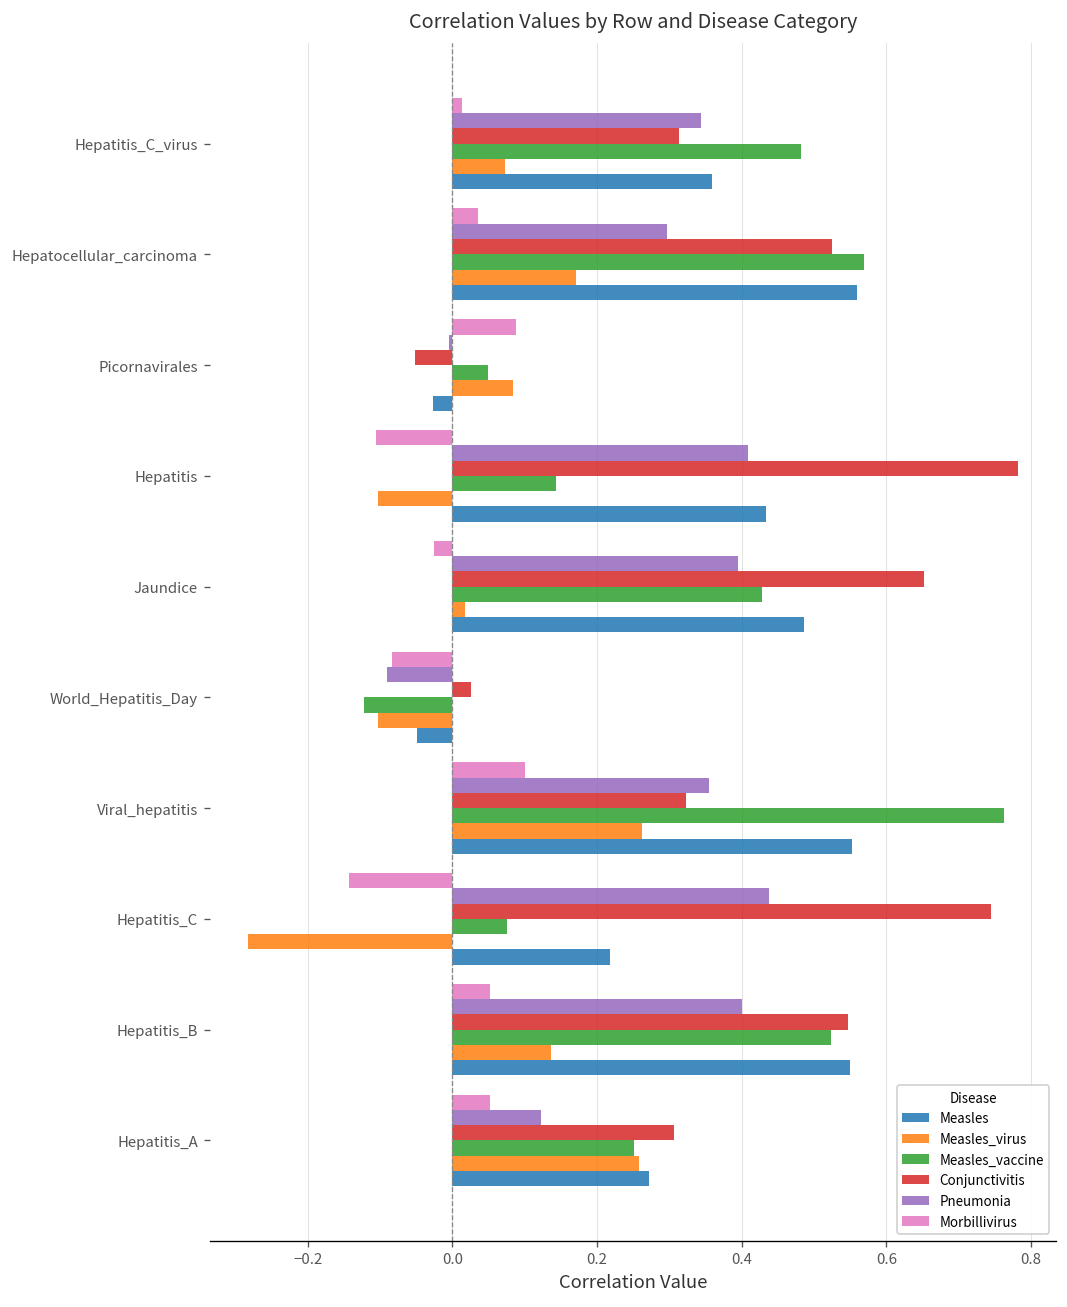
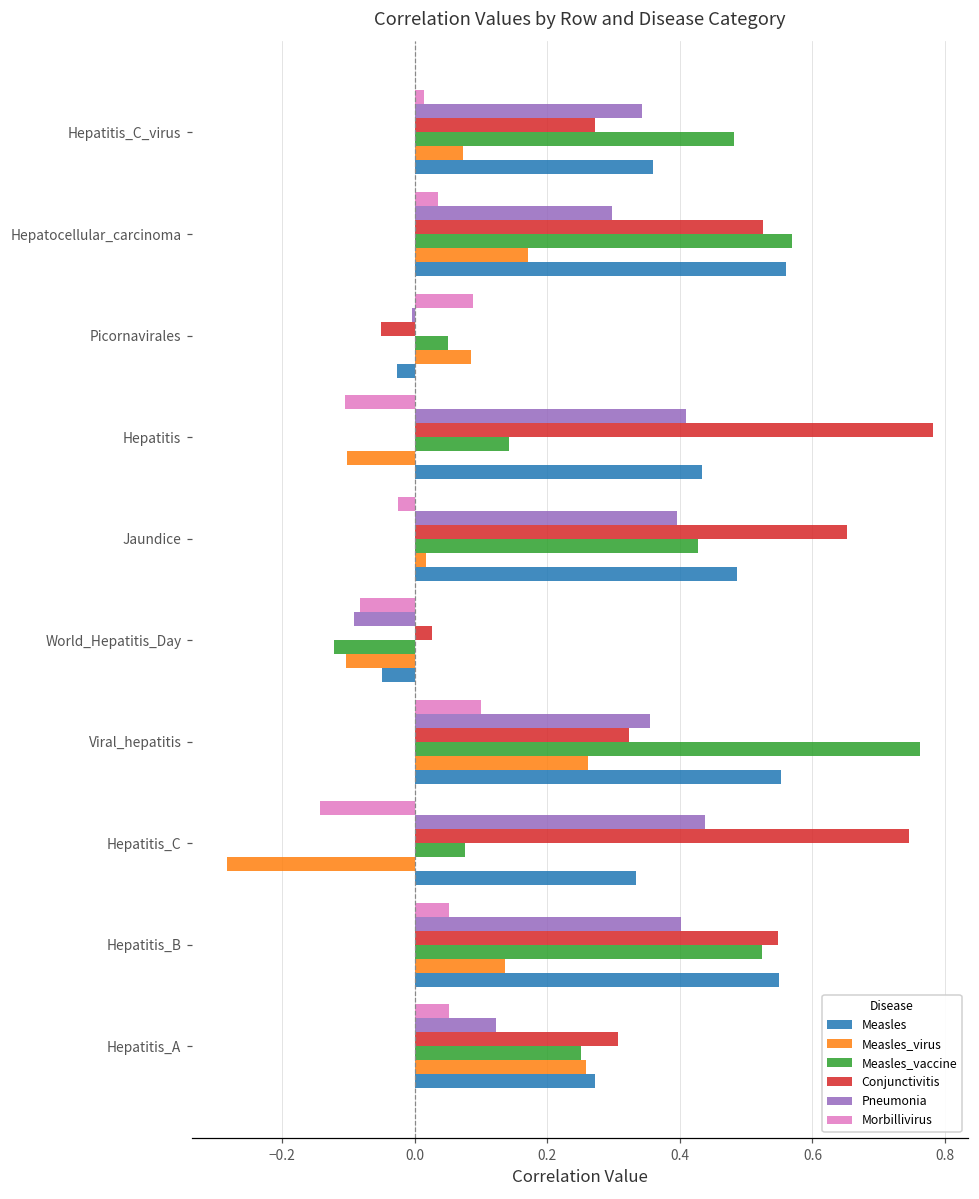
  {
    "Measles": {
      "Hepatitis_C_virus": 0.36,
      "Hepatocellular_carcinoma": 0.56,
      "Picornavirales": -0.03,
      "Hepatitis": 0.43,
      "Jaundice": 0.49,
      "World_Hepatitis_Day": -0.05,
      "Viral_hepatitis": 0.55,
-     "Hepatitis_C": 0.22,
+     "Hepatitis_C": 0.33,
      "Hepatitis_B": 0.55,
      "Hepatitis_A": 0.27
    },
    "Measles_virus": {
      "Hepatitis_C_virus": 0.07,
      "Hepatocellular_carcinoma": 0.17,
      "Picornavirales": 0.08,
      "Hepatitis": -0.10,
      "Jaundice": 0.02,
      "World_Hepatitis_Day": -0.10,
      "Viral_hepatitis": 0.26,
      "Hepatitis_C": -0.28,
      "Hepatitis_B": 0.14,
      "Hepatitis_A": 0.26
    },
    "Measles_vaccine": {
      "Hepatitis_C_virus": 0.48,
      "Hepatocellular_carcinoma": 0.57,
      "Picornavirales": 0.05,
      "Hepatitis": 0.14,
      "Jaundice": 0.43,
      "World_Hepatitis_Day": -0.12,
      "Viral_hepatitis": 0.76,
      "Hepatitis_C": 0.08,
      "Hepatitis_B": 0.52,
      "Hepatitis_A": 0.25
    },
    "Conjunctivitis": {
-     "Hepatitis_C_virus": 0.31,
+     "Hepatitis_C_virus": 0.27,
      "Hepatocellular_carcinoma": 0.53,
      "Picornavirales": -0.05,
      "Hepatitis": 0.78,
      "Jaundice": 0.65,
      "World_Hepatitis_Day": 0.03,
      "Viral_hepatitis": 0.32,
      "Hepatitis_C": 0.75,
      "Hepatitis_B": 0.55,
      "Hepatitis_A": 0.31
    },
    "Pneumonia": {
      "Hepatitis_C_virus": 0.34,
      "Hepatocellular_carcinoma": 0.30,
      "Picornavirales": 0.00,
      "Hepatitis": 0.41,
      "Jaundice": 0.40,
      "World_Hepatitis_Day": -0.09,
      "Viral_hepatitis": 0.35,
      "Hepatitis_C": 0.44,
      "Hepatitis_B": 0.40,
      "Hepatitis_A": 0.12
    },
    "Morbillivirus": {
      "Hepatitis_C_virus": 0.01,
      "Hepatocellular_carcinoma": 0.04,
      "Picornavirales": 0.09,
      "Hepatitis": -0.11,
      "Jaundice": -0.03,
      "World_Hepatitis_Day": -0.08,
      "Viral_hepatitis": 0.10,
      "Hepatitis_C": -0.14,
      "Hepatitis_B": 0.05,
      "Hepatitis_A": 0.05
    }
  }
